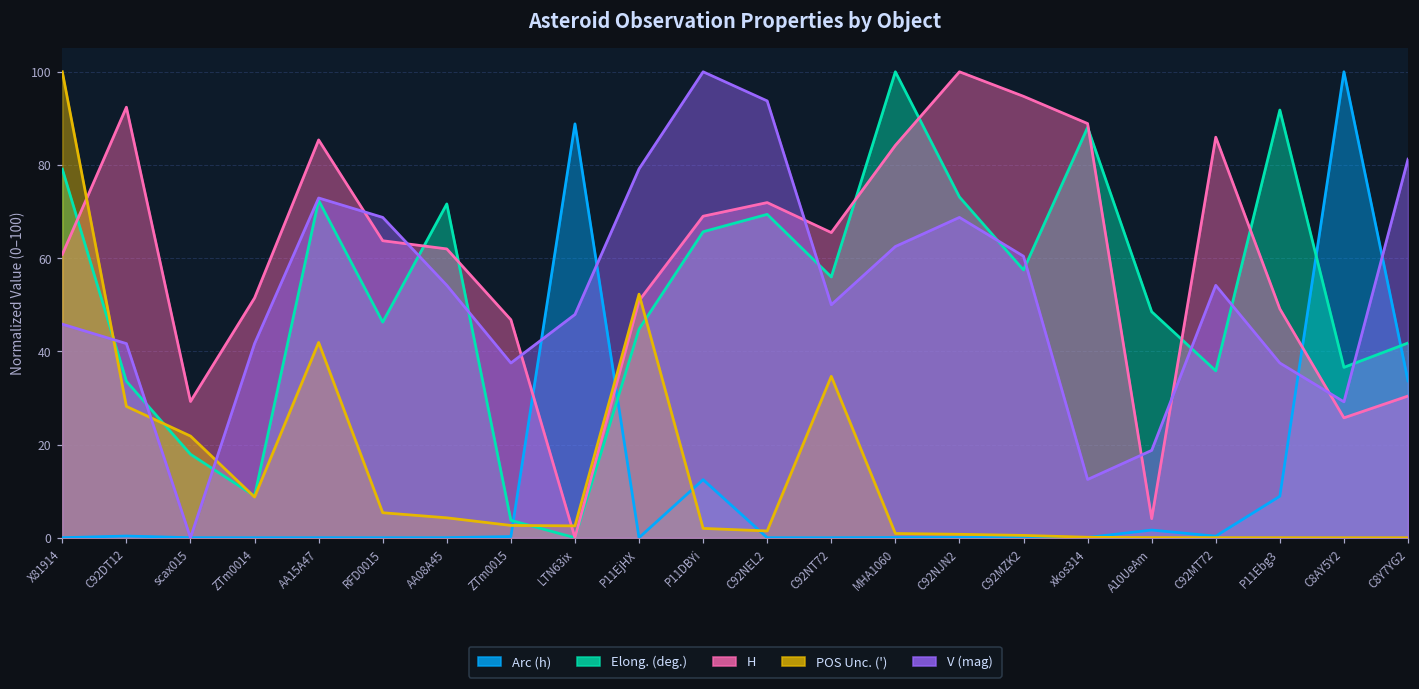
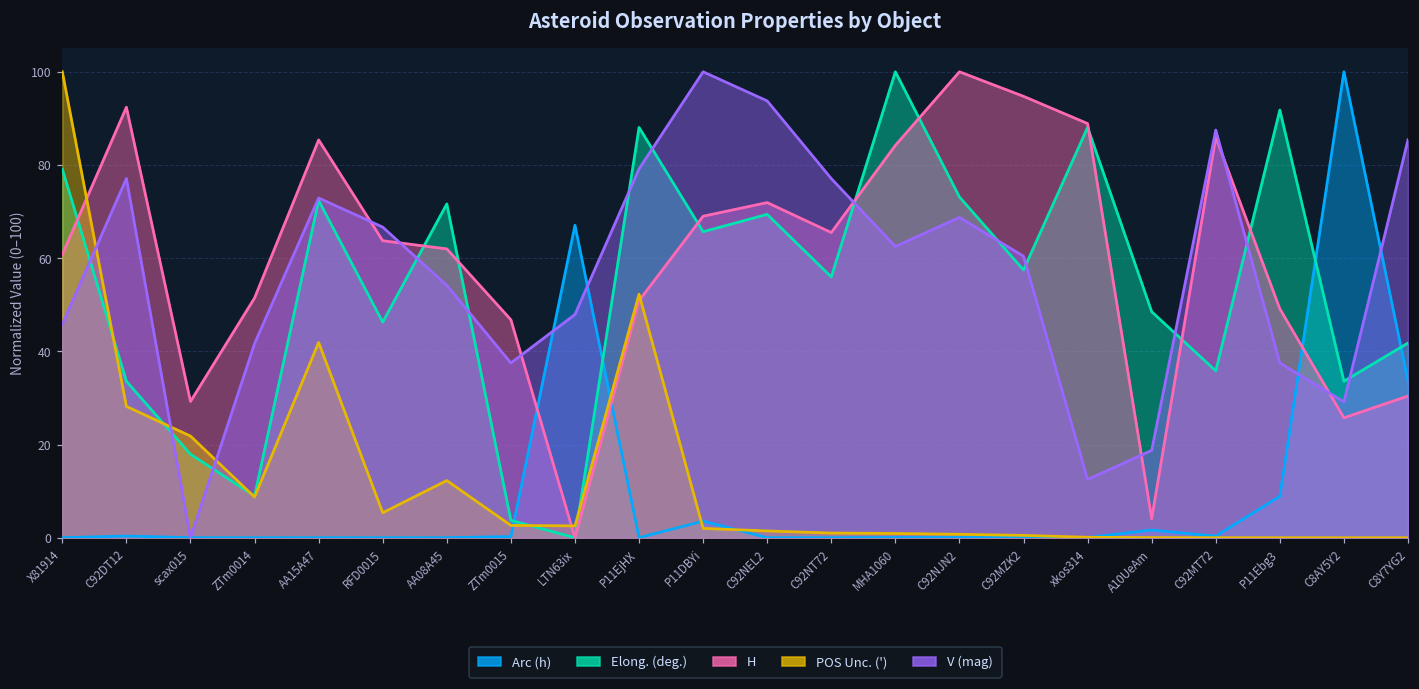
  {
    "Arc (h)": {
      "X81914": 0,
      "C92DT12": 0,
      "ZTm0014": 0,
      "AA15A47": 0,
      "RFD0015": 0,
      "AA08A45": 0,
      "ZTm0015": 0,
-     "LTN63ix": 89,
+     "LTN63ix": 67,
      "P11EjHX": 0,
-     "P11DBYi": 12,
+     "P11DBYi": 4,
      "C92NEL2": 0,
      "C92NT72": 0,
      "MHA1060": 0,
      "C92NJN2": 0,
      "A10UeAm": 2,
      "P11Ebg3": 9,
      "C8AY5Y2": 100,
      "C8Y7YG2": 34
    },
    "Elong. (deg.)": {
      "X81914": 79,
      "C92DT12": 34,
      "scax015": 18,
      "RFD0015": 46,
      "AA08A45": 72,
      "ZTm0015": 4,
-     "P11EjHX": 45,
+     "P11EjHX": 88,
      "P11DBYi": 66,
      "C92NEL2": 69,
      "C92NT72": 56,
      "MHA1060": 100,
      "C92NJN2": 73,
      "C92MZK2": 57,
      "xkos314": 88,
      "A10UeAm": 49,
      "C92MT72": 36,
      "P11Ebg3": 92,
-     "C8AY5Y2": 37,
+     "C8AY5Y2": 34,
      "C8Y7YG2": 42
    },
    "H": {
      "X81914": 61,
      "C92DT12": 92,
      "scax015": 29,
      "ZTm0014": 51,
      "AA15A47": 85,
      "RFD0015": 64,
      "AA08A45": 62,
      "ZTm0015": 47,
      "P11EjHX": 51,
      "P11DBYi": 69,
      "C92NEL2": 72,
      "C92NT72": 65,
      "MHA1060": 84,
      "C92NJN2": 100,
      "C92MZK2": 95,
      "xkos314": 89,
      "A10UeAm": 4,
      "C92MT72": 86,
      "P11Ebg3": 49,
      "C8AY5Y2": 26,
      "C8Y7YG2": 30
    },
    "POS Unc. (')": {
      "X81914": 100,
      "C92DT12": 28,
      "scax015": 22,
      "AA15A47": 42,
      "RFD0015": 5,
-     "AA08A45": 4,
+     "AA08A45": 12,
      "ZTm0015": 3,
      "LTN63ix": 3,
      "P11EjHX": 52,
      "P11DBYi": 2,
      "C92NEL2": 1,
-     "C92NT72": 35,
+     "C92NT72": 1,
      "MHA1060": 1,
      "C92NJN2": 1,
      "A10UeAm": 0,
      "P11Ebg3": 0,
      "C8AY5Y2": 0,
      "C8Y7YG2": 0
    },
    "V (mag)": {
      "X81914": 46,
-     "C92DT12": 42,
+     "C92DT12": 77,
      "ZTm0014": 42,
-     "RFD0015": 69,
+     "RFD0015": 67,
      "AA08A45": 54,
      "ZTm0015": 38,
      "LTN63ix": 48,
      "P11EjHX": 79,
      "P11DBYi": 100,
      "C92NEL2": 94,
-     "C92NT72": 50,
+     "C92NT72": 77,
      "MHA1060": 62,
      "C92NJN2": 69,
      "C92MZK2": 60,
      "xkos314": 13,
      "A10UeAm": 19,
-     "C92MT72": 54,
+     "C92MT72": 87,
      "P11Ebg3": 38,
      "C8AY5Y2": 29,
-     "C8Y7YG2": 81
+     "C8Y7YG2": 85
    }
  }
